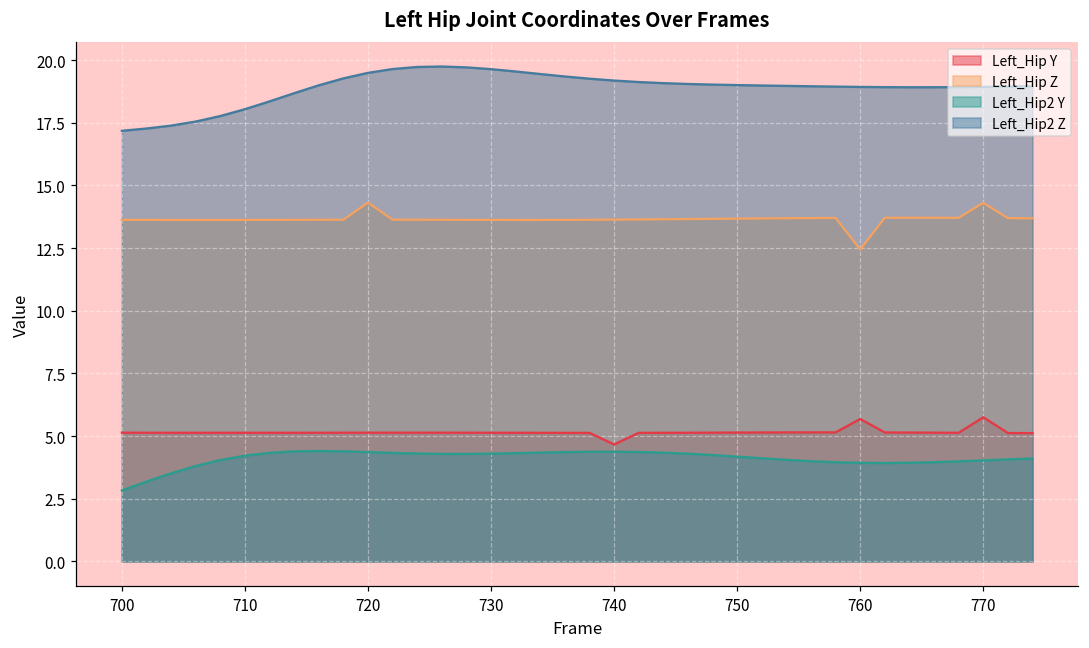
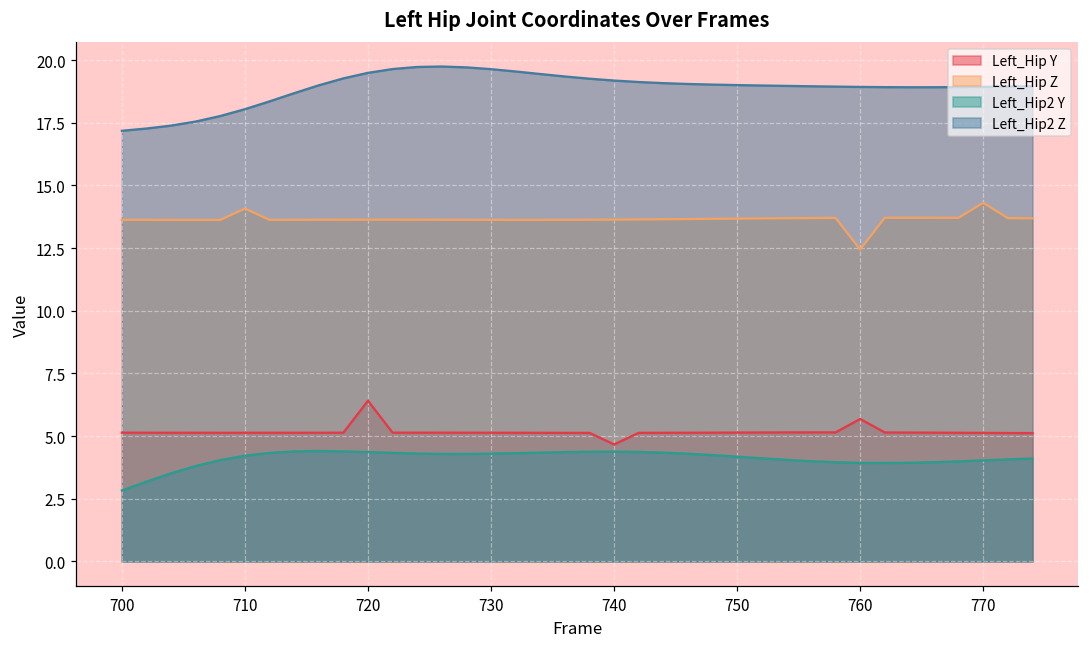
  {
    "Left_Hip Y": {
      "700": 5.1,
      "710": 5.1,
-     "720": 5.1,
+     "720": 6.4,
      "730": 5.1,
      "740": 4.7,
      "750": 5.1,
      "760": 5.7,
-     "770": 5.7
+     "770": 5.1
    },
    "Left_Hip Z": {
      "700": 13.6,
-     "710": 13.6,
-     "720": 14.3,
+     "710": 14.1,
+     "720": 13.6,
      "730": 13.6,
      "740": 13.6,
      "750": 13.7,
      "760": 12.4,
      "770": 14.3
    }
  }
